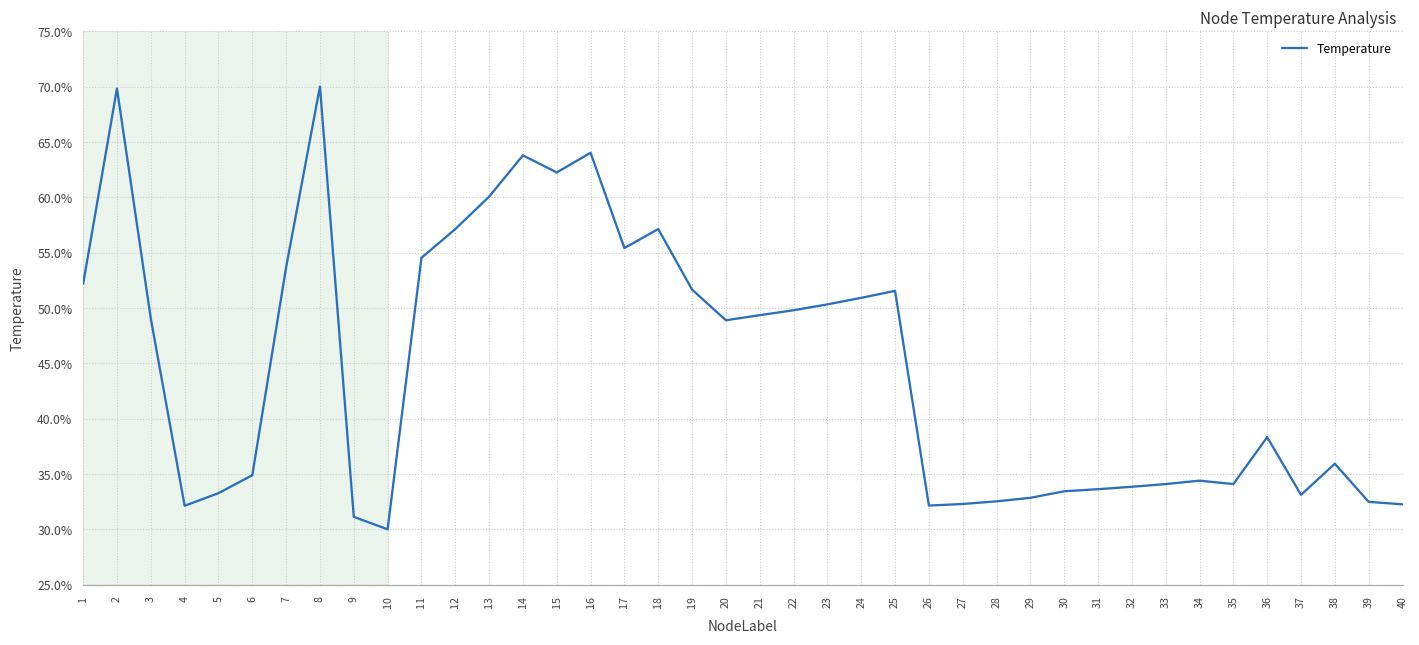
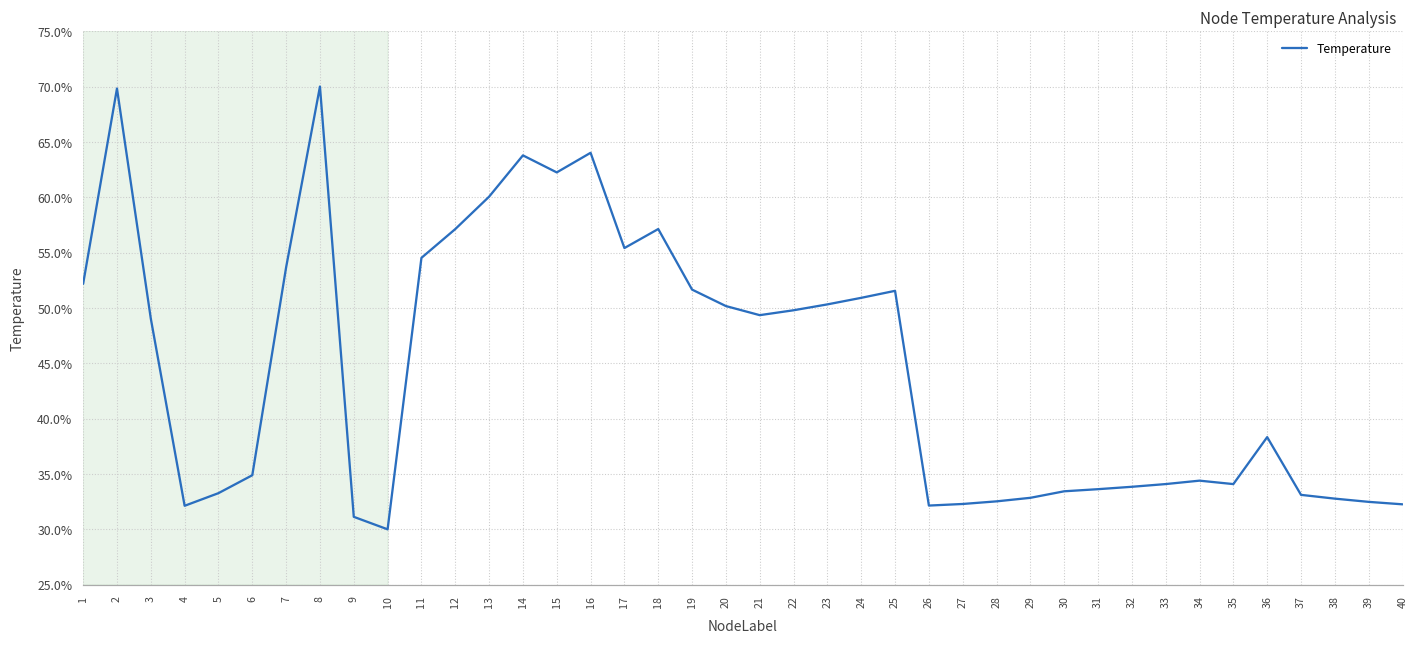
  {
    "1": "52.2%",
    "2": "69.8%",
    "3": "49.0%",
    "4": "32.1%",
    "5": "33.3%",
    "6": "34.9%",
    "7": "53.7%",
    "8": "70.0%",
    "9": "31.1%",
    "10": "30.0%",
    "11": "54.5%",
    "12": "57.1%",
    "13": "60.1%",
    "14": "63.8%",
    "15": "62.2%",
    "16": "64.0%",
    "17": "55.4%",
    "18": "57.1%",
    "19": "51.7%",
-   "20": "48.9%",
+   "20": "50.2%",
    "21": "49.3%",
    "22": "49.8%",
    "23": "50.3%",
    "24": "50.9%",
    "25": "51.5%",
    "26": "32.1%",
    "27": "32.3%",
    "28": "32.5%",
    "29": "32.8%",
    "30": "33.4%",
    "31": "33.6%",
    "32": "33.8%",
    "33": "34.1%",
    "34": "34.4%",
    "35": "34.1%",
    "36": "38.3%",
    "37": "33.1%",
-   "38": "35.9%",
+   "38": "32.8%",
    "39": "32.5%",
    "40": "32.3%"
  }
